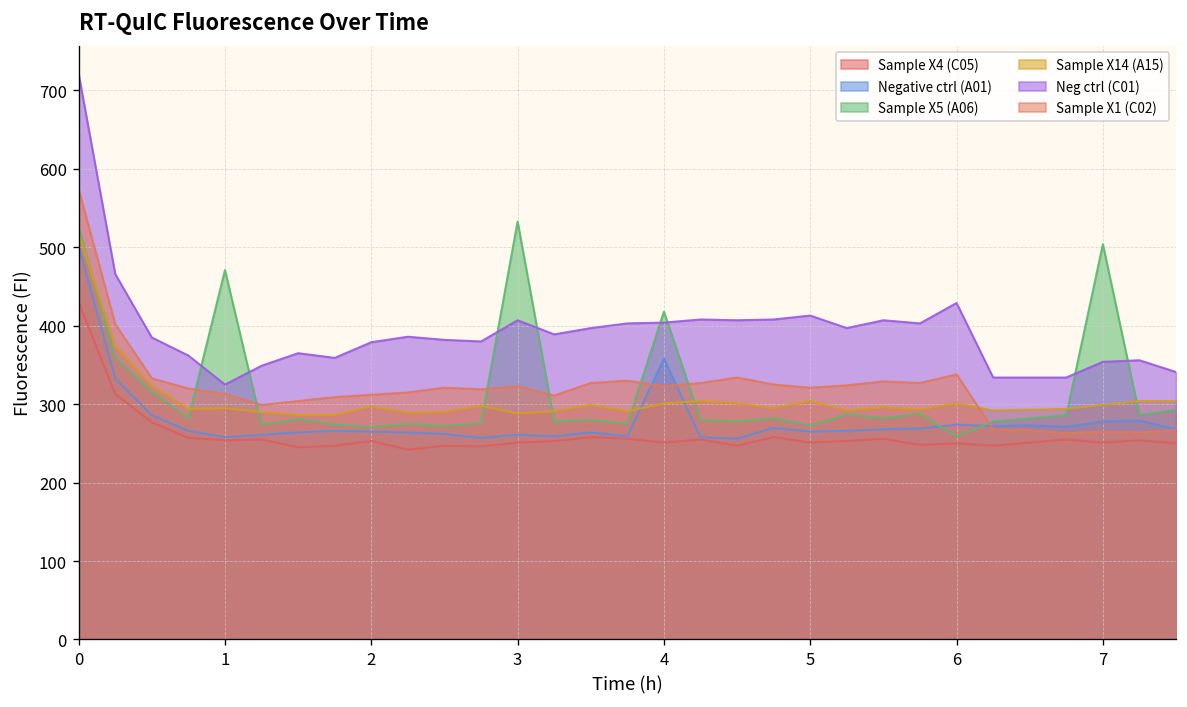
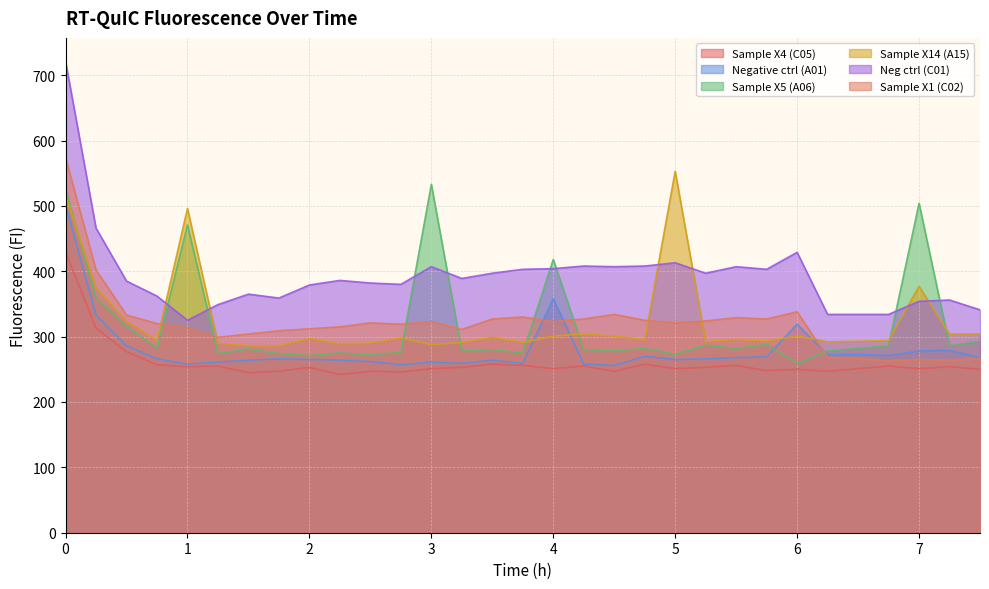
  {
    "Negative ctrl (A01)": {
      "0": 500,
      "1": 260,
      "2": 270,
      "3": 260,
      "4": 360,
      "5": 270,
-     "6": 270,
+     "6": 320,
      "7": 280
    },
    "Sample X5 (A06)": {
      "0": 530,
      "1": 470,
      "2": 270,
      "3": 530,
      "4": 420,
      "5": 270,
      "6": 260,
      "7": 500
    },
    "Sample X14 (A15)": {
      "0": 520,
-     "1": 300,
+     "1": 500,
      "2": 300,
      "3": 290,
      "4": 300,
-     "5": 300,
+     "5": 550,
      "6": 300,
-     "7": 300
+     "7": 380
    },
    "Neg ctrl (C01)": {
      "0": 720,
      "1": 330,
      "2": 380,
      "3": 410,
      "4": 400,
      "5": 410,
      "6": 430,
      "7": 350
    }
  }
